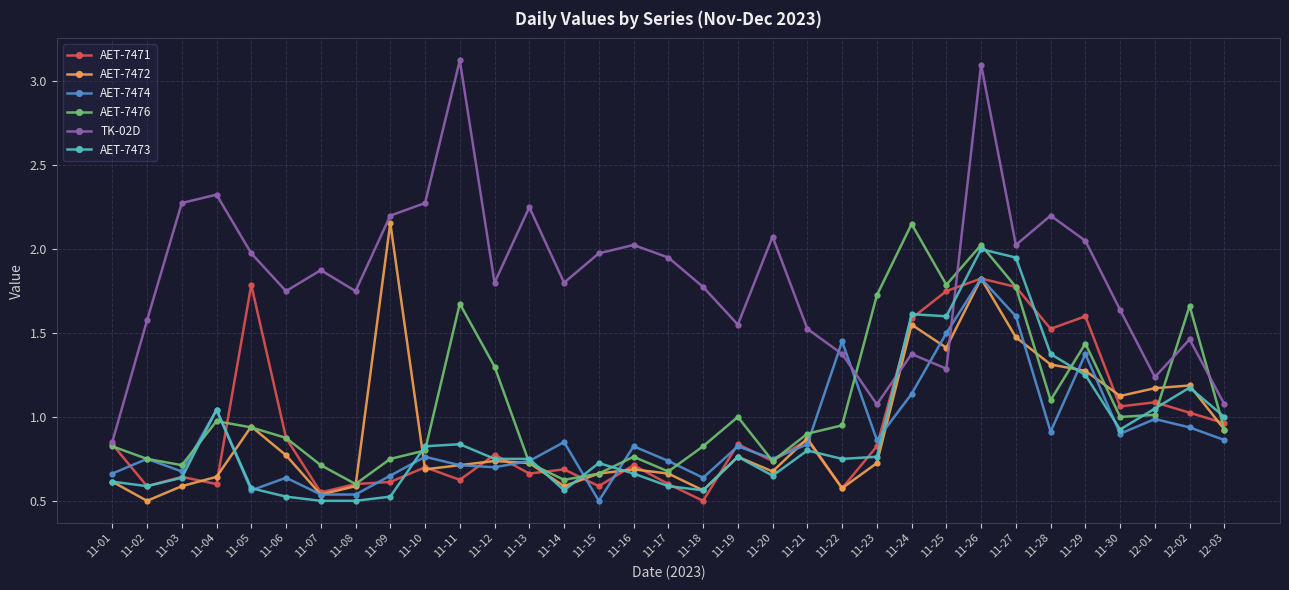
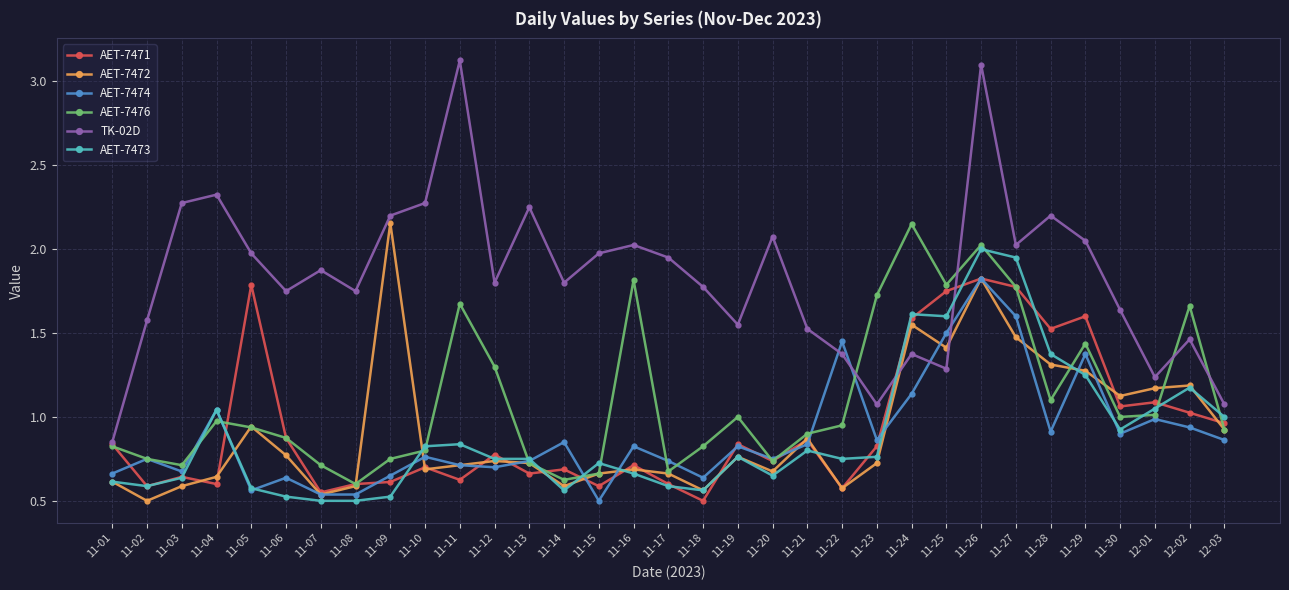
  {
    "AET-7471": {
      "11-04": 0.60,
      "11-05": 1.79,
      "11-09": 0.61,
      "11-11": 0.63,
      "11-12": 0.78,
      "11-13": 0.66,
      "11-14": 0.69,
      "11-15": 0.59,
      "11-16": 0.71,
      "11-18": 0.50,
      "11-23": 0.83,
      "11-24": 1.59,
      "11-25": 1.75,
      "11-28": 1.53,
      "11-29": 1.60,
      "11-30": 1.06,
      "12-01": 1.09,
      "12-02": 1.03,
      "12-03": 0.96
    },
    "AET-7472": {
      "11-02": 0.50,
      "11-03": 0.59,
      "11-04": 0.64,
      "11-06": 0.77,
      "11-09": 2.16,
      "11-14": 0.59,
      "11-16": 0.69,
      "11-20": 0.68,
      "11-23": 0.73,
      "11-24": 1.55,
      "11-25": 1.41,
      "11-27": 1.48,
      "11-28": 1.31,
      "11-29": 1.28,
      "11-30": 1.13,
      "12-01": 1.17
    },
    "AET-7476": {
      "11-03": 0.71,
      "11-04": 0.98,
      "11-07": 0.71,
      "11-09": 0.75,
      "11-10": 0.80,
      "11-11": 1.68,
      "11-12": 1.30,
      "11-14": 0.63,
-     "11-16": 0.76,
+     "11-16": 1.82,
      "11-18": 0.83,
      "11-19": 1.00,
      "11-21": 0.90,
      "11-22": 0.95,
      "11-23": 1.73,
      "11-24": 2.15,
      "11-25": 1.79,
      "11-26": 2.03,
      "11-28": 1.10,
      "11-29": 1.44,
      "11-30": 1.00,
      "12-01": 1.01,
      "12-02": 1.66
    },
    "TK-02D": {
      "11-02": 1.58,
      "11-03": 2.28,
      "11-04": 2.33,
      "11-05": 1.98,
      "11-06": 1.75,
      "11-07": 1.88,
      "11-08": 1.75,
      "11-09": 2.20,
      "11-10": 2.28,
      "11-11": 3.13,
      "11-12": 1.80,
      "11-13": 2.25,
      "11-14": 1.80,
      "11-15": 1.98,
      "11-16": 2.03,
      "11-17": 1.95,
      "11-18": 1.78,
      "11-19": 1.55,
      "11-20": 2.08,
      "11-21": 1.53,
      "11-22": 1.38,
      "11-23": 1.08,
      "11-24": 1.38,
      "11-25": 1.29,
      "11-26": 3.10,
      "11-27": 2.03,
      "11-28": 2.20,
      "11-29": 2.05,
      "11-30": 1.64,
      "12-01": 1.24,
      "12-02": 1.46,
      "12-03": 1.08
    }
  }
